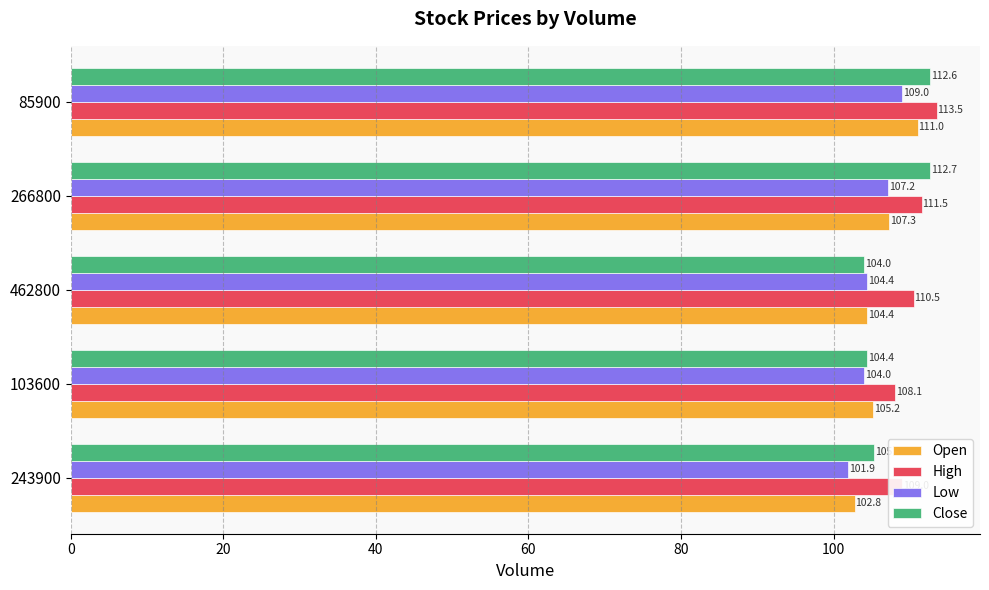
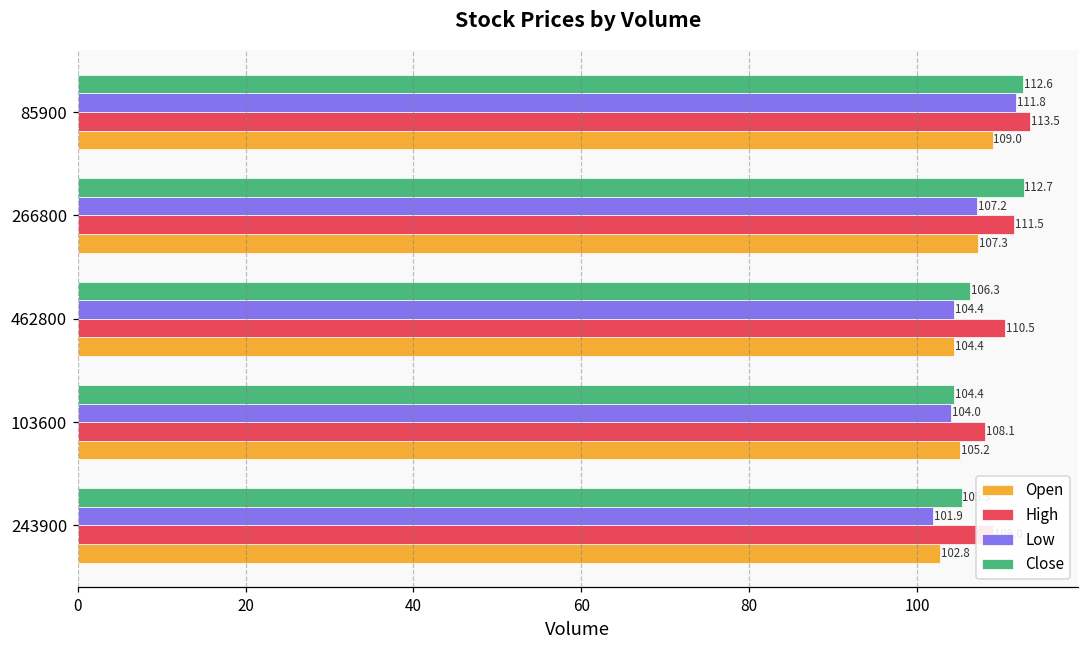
  {
    "Open": {
-     "85900": 111.0,
+     "85900": 109.0,
      "266800": 107.3,
      "462800": 104.4,
      "103600": 105.2,
      "243900": 102.8
    },
    "High": {
      "85900": 113.5,
      "266800": 111.5,
      "462800": 110.5,
      "103600": 108.1
    },
    "Low": {
-     "85900": 109.0,
+     "85900": 111.8,
      "266800": 107.2,
      "462800": 104.4,
      "103600": 104.0,
      "243900": 101.9
    },
    "Close": {
      "85900": 112.6,
      "266800": 112.7,
-     "462800": 104.0,
+     "462800": 106.3,
      "103600": 104.4
    }
  }
